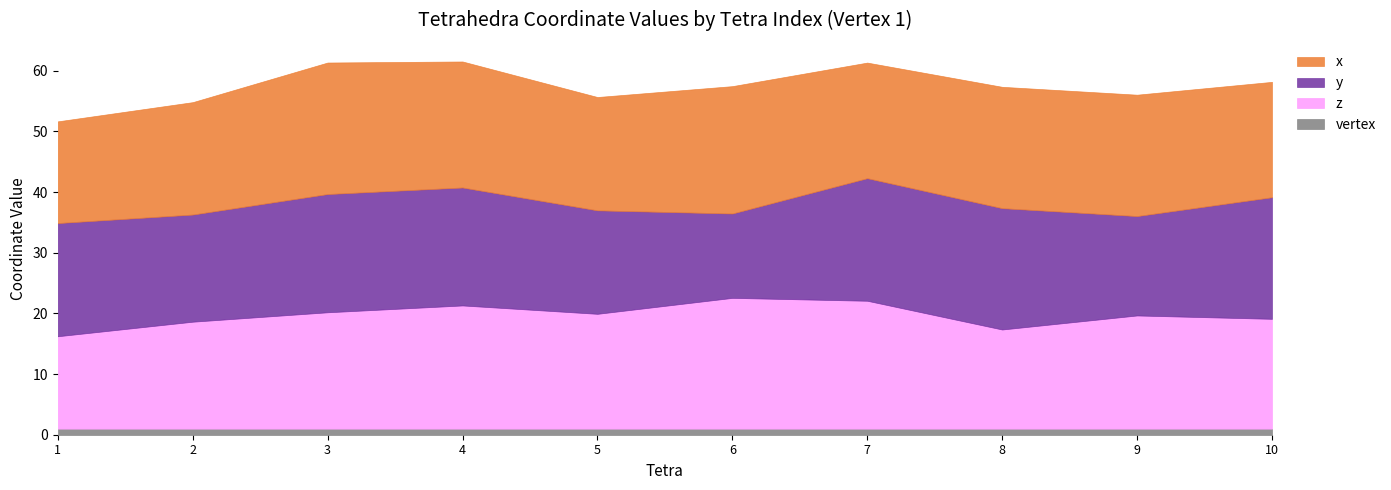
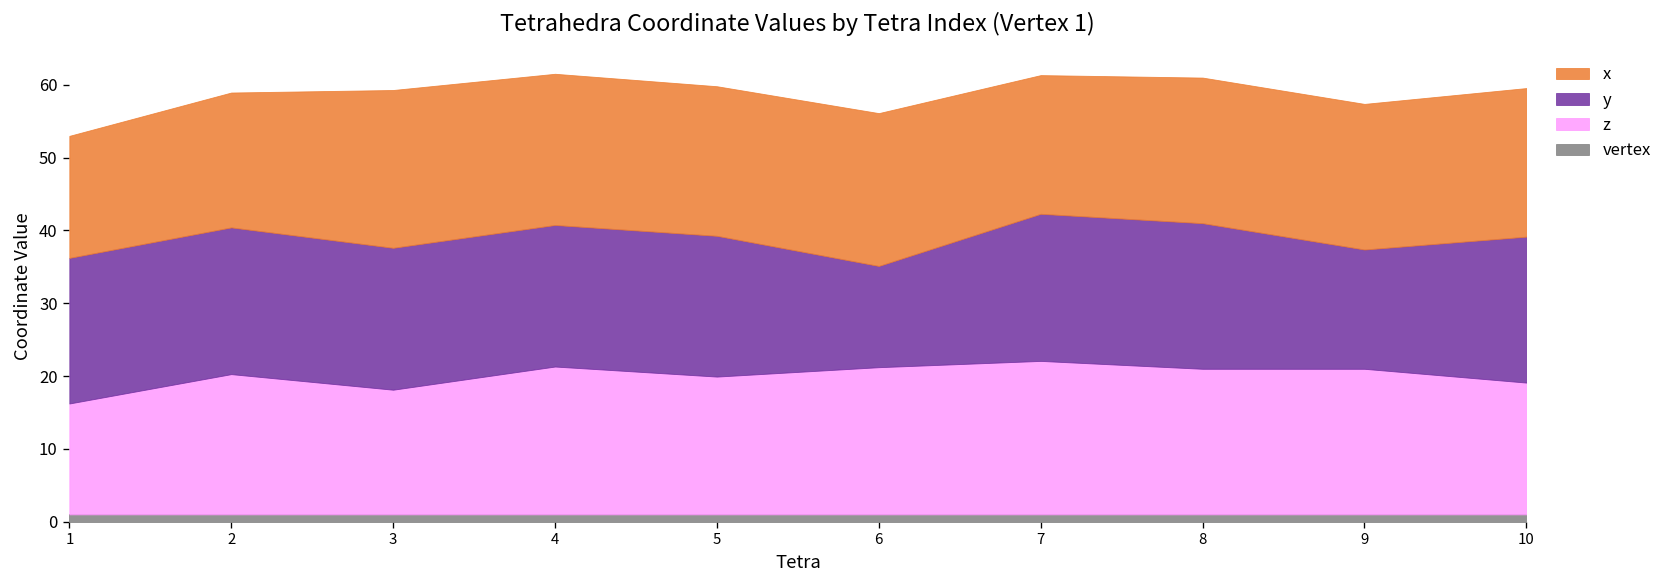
  {
    "vertex": {
      "1": 1,
      "2": 1,
      "3": 1,
      "4": 1,
      "5": 1,
      "6": 1,
      "7": 1,
      "8": 1,
      "9": 1,
      "10": 1
    },
    "z": {
      "1": 15,
-     "2": 18,
-     "3": 19,
+     "2": 19,
+     "3": 17,
      "4": 20,
      "5": 19,
-     "6": 22,
+     "6": 20,
      "7": 21,
-     "8": 16,
-     "9": 19,
+     "8": 20,
+     "9": 20,
      "10": 18
    },
    "y": {
-     "1": 19,
-     "2": 18,
+     "1": 20,
+     "2": 20,
      "3": 19,
      "4": 19,
-     "5": 17,
+     "5": 19,
      "6": 14,
      "7": 20,
      "8": 20,
      "9": 16,
      "10": 20
    },
    "x": {
      "1": 17,
      "2": 19,
      "3": 22,
      "4": 21,
-     "5": 19,
+     "5": 21,
      "6": 21,
      "7": 19,
      "8": 20,
      "9": 20,
-     "10": 19
+     "10": 20
    }
  }
